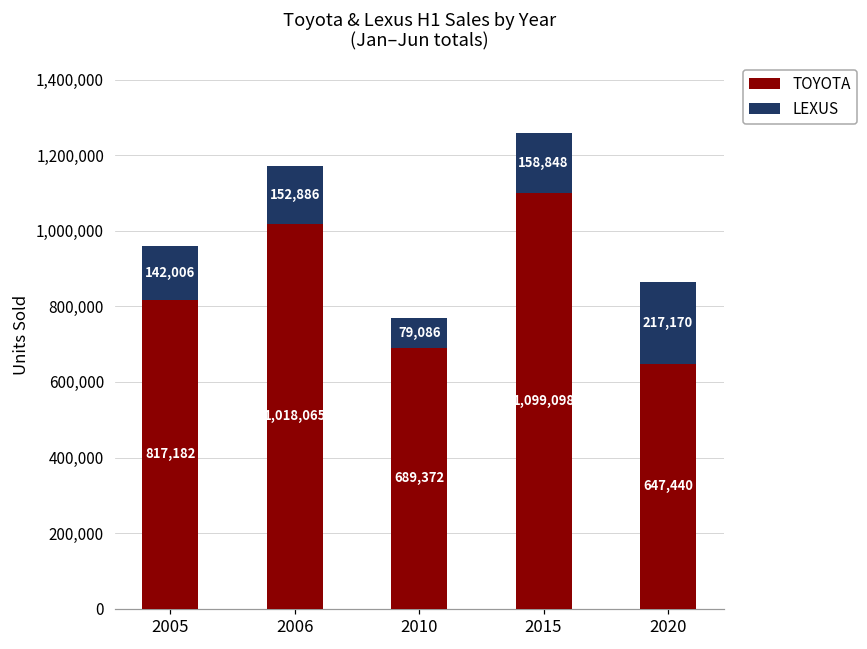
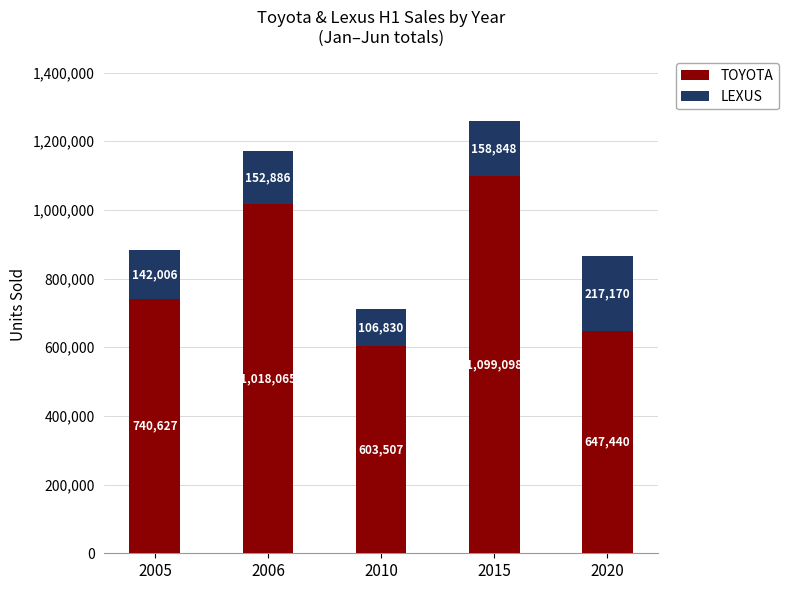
  {
    "TOYOTA": {
-     "2005": "817,182",
+     "2005": "740,627",
      "2006": "1,018,065",
-     "2010": "689,372",
+     "2010": "603,507",
      "2015": "1,099,098",
      "2020": "647,440"
    },
    "LEXUS": {
      "2005": "142,006",
      "2006": "152,886",
-     "2010": "79,086",
+     "2010": "106,830",
      "2015": "158,848",
      "2020": "217,170"
    }
  }
